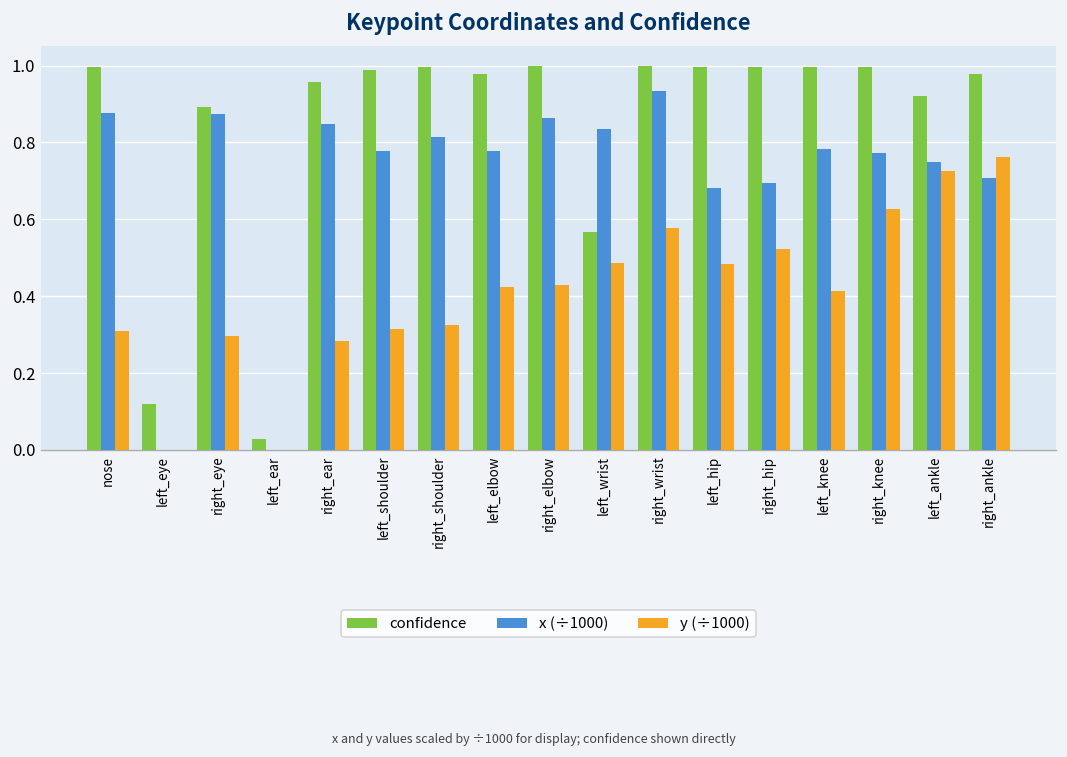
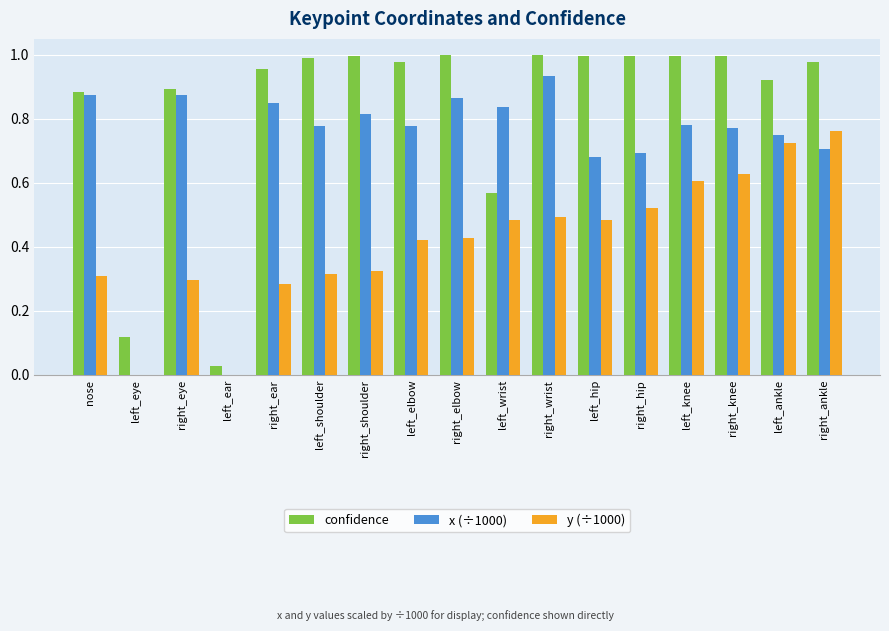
  {
    "confidence": {
-     "nose": 1.00,
+     "nose": 0.88,
      "left_eye": 0.12,
      "right_eye": 0.89,
      "left_ear": 0.03,
      "right_ear": 0.96,
      "left_shoulder": 0.99,
      "right_shoulder": 1.00,
      "left_elbow": 0.98,
      "right_elbow": 1.00,
      "left_wrist": 0.57,
      "right_wrist": 1.00,
      "left_hip": 1.00,
      "right_hip": 1.00,
      "left_knee": 1.00,
      "right_knee": 1.00,
      "left_ankle": 0.92,
      "right_ankle": 0.98
    },
    "x (÷1000)": {
      "nose": 0.88,
      "left_eye": 0.00,
      "right_eye": 0.87,
      "left_ear": 0.00,
      "right_ear": 0.85,
      "left_shoulder": 0.78,
      "right_shoulder": 0.81,
      "left_elbow": 0.78,
      "right_elbow": 0.86,
      "left_wrist": 0.84,
      "right_wrist": 0.93,
      "left_hip": 0.68,
      "right_hip": 0.69,
      "left_knee": 0.78,
      "right_knee": 0.77,
      "left_ankle": 0.75,
      "right_ankle": 0.71
    },
    "y (÷1000)": {
      "nose": 0.31,
      "left_eye": 0.00,
      "right_eye": 0.30,
      "left_ear": 0.00,
      "right_ear": 0.28,
      "left_shoulder": 0.32,
      "right_shoulder": 0.32,
      "left_elbow": 0.42,
      "right_elbow": 0.43,
      "left_wrist": 0.49,
-     "right_wrist": 0.58,
+     "right_wrist": 0.49,
      "left_hip": 0.48,
      "right_hip": 0.52,
-     "left_knee": 0.41,
+     "left_knee": 0.61,
      "right_knee": 0.63,
      "left_ankle": 0.73,
      "right_ankle": 0.76
    }
  }
